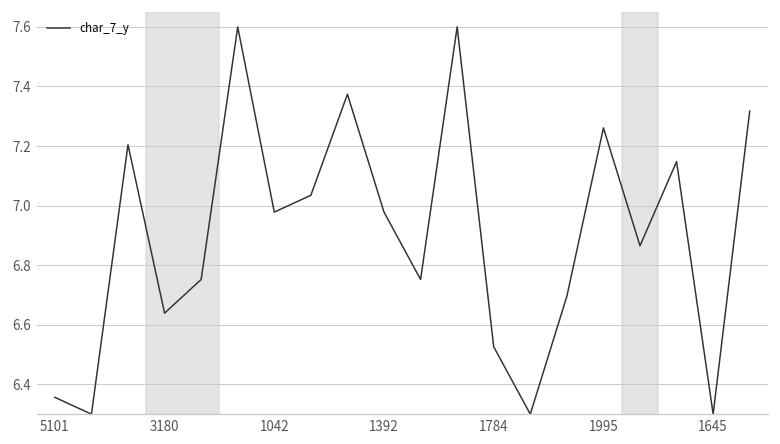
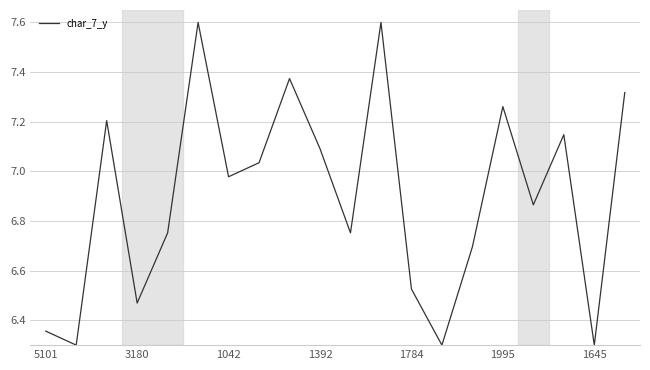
  {
    "5101": 6.36,
-   "3180": 6.64,
+   "3180": 6.47,
    "1042": 6.98,
-   "1392": 6.98,
+   "1392": 7.09,
    "1784": 6.53,
    "1995": 7.26,
    "1645": 6.30
  }
